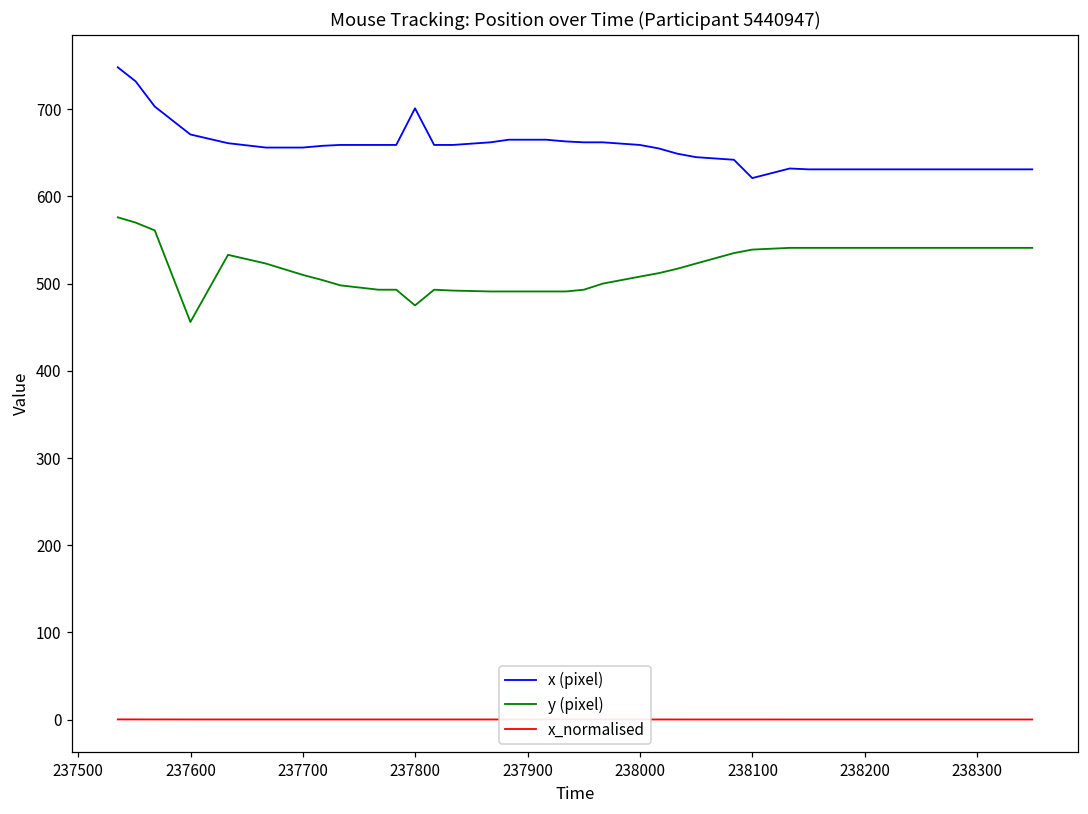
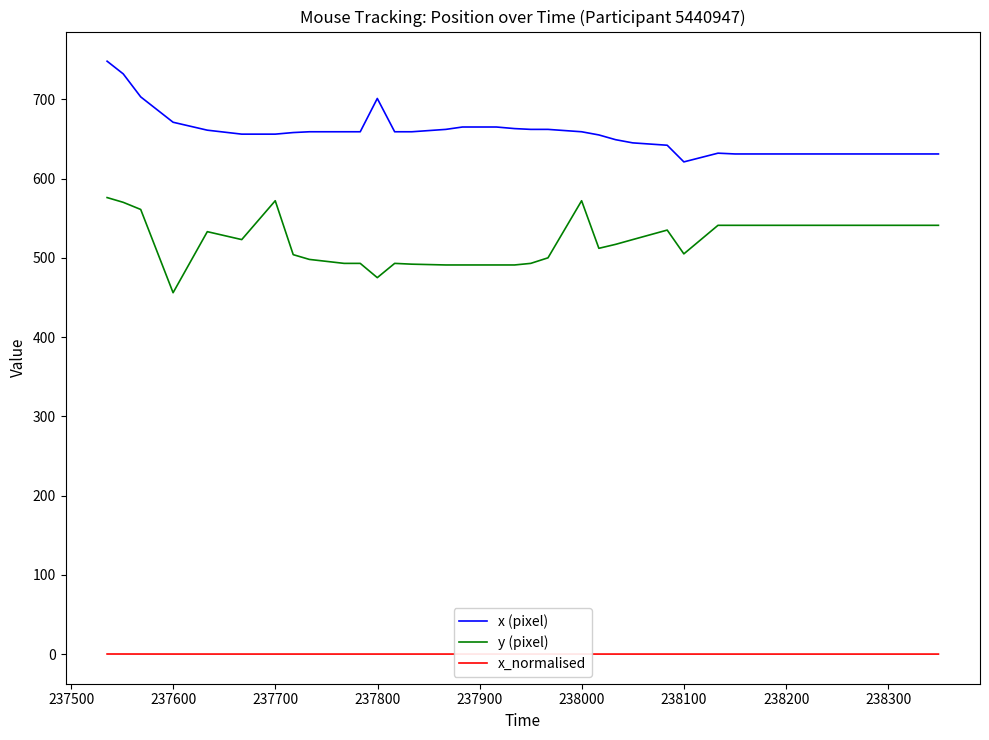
  {
    "x (pixel)": {
      "237600": 670,
      "237700": 660,
      "237800": 700,
      "238000": 660,
      "238100": 620
    },
    "y (pixel)": {
      "237600": 460,
-     "237700": 510,
+     "237700": 570,
      "237800": 480,
-     "238000": 510,
-     "238100": 540
+     "238000": 570,
+     "238100": 510
    },
    "x_normalised": {
      "237600": 0,
      "237700": 0,
      "237800": 0,
      "238100": 0
    }
  }
